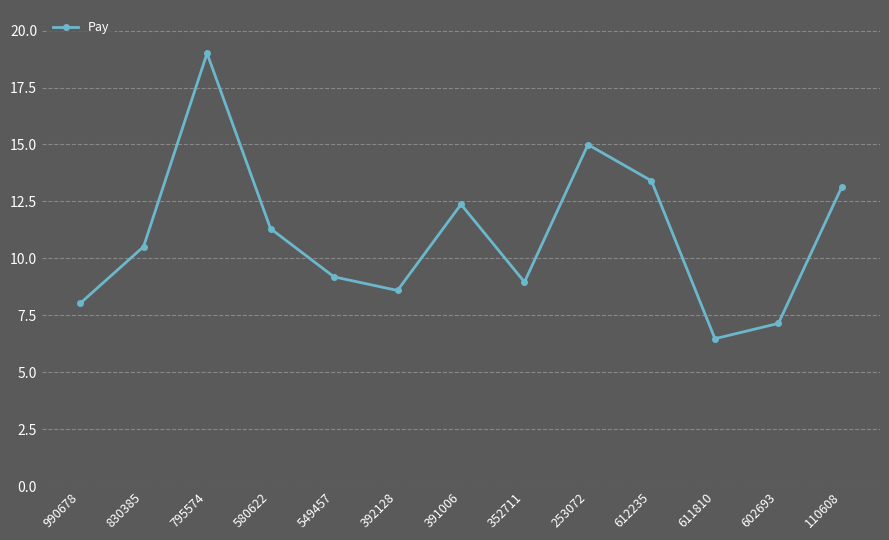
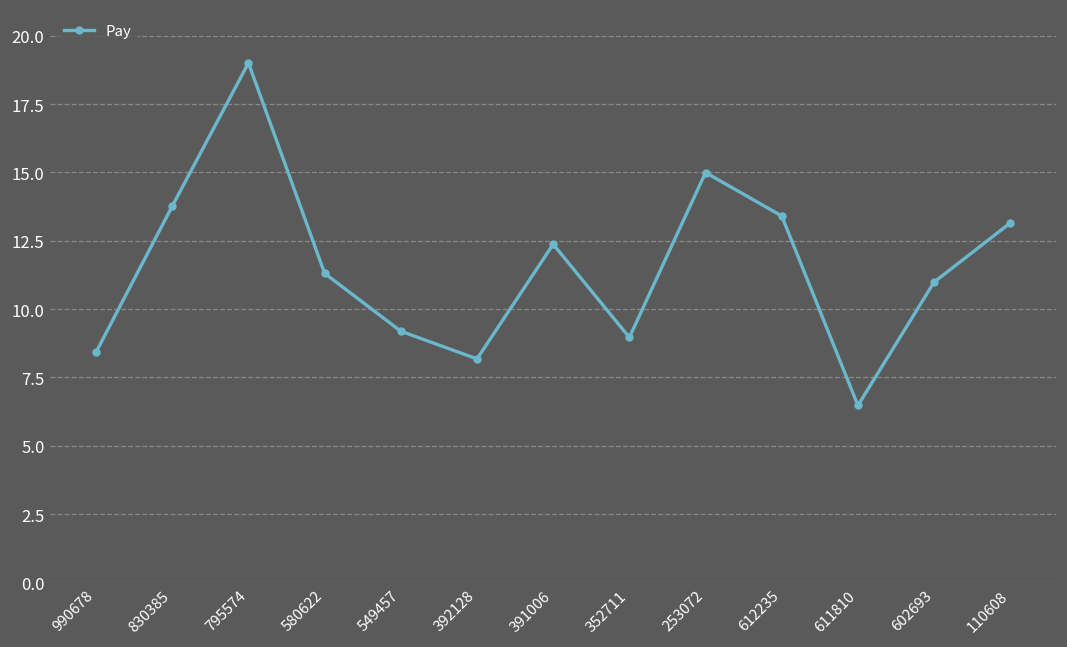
  {
-   "990678": 8.0,
-   "830385": 10.5,
+   "990678": 8.4,
+   "830385": 13.8,
    "795574": 19.0,
    "580622": 11.3,
    "549457": 9.2,
-   "392128": 8.6,
+   "392128": 8.2,
    "391006": 12.4,
    "352711": 9.0,
    "253072": 15.0,
    "612235": 13.4,
    "611810": 6.5,
-   "602693": 7.1,
+   "602693": 11.0,
    "110608": 13.2
  }
